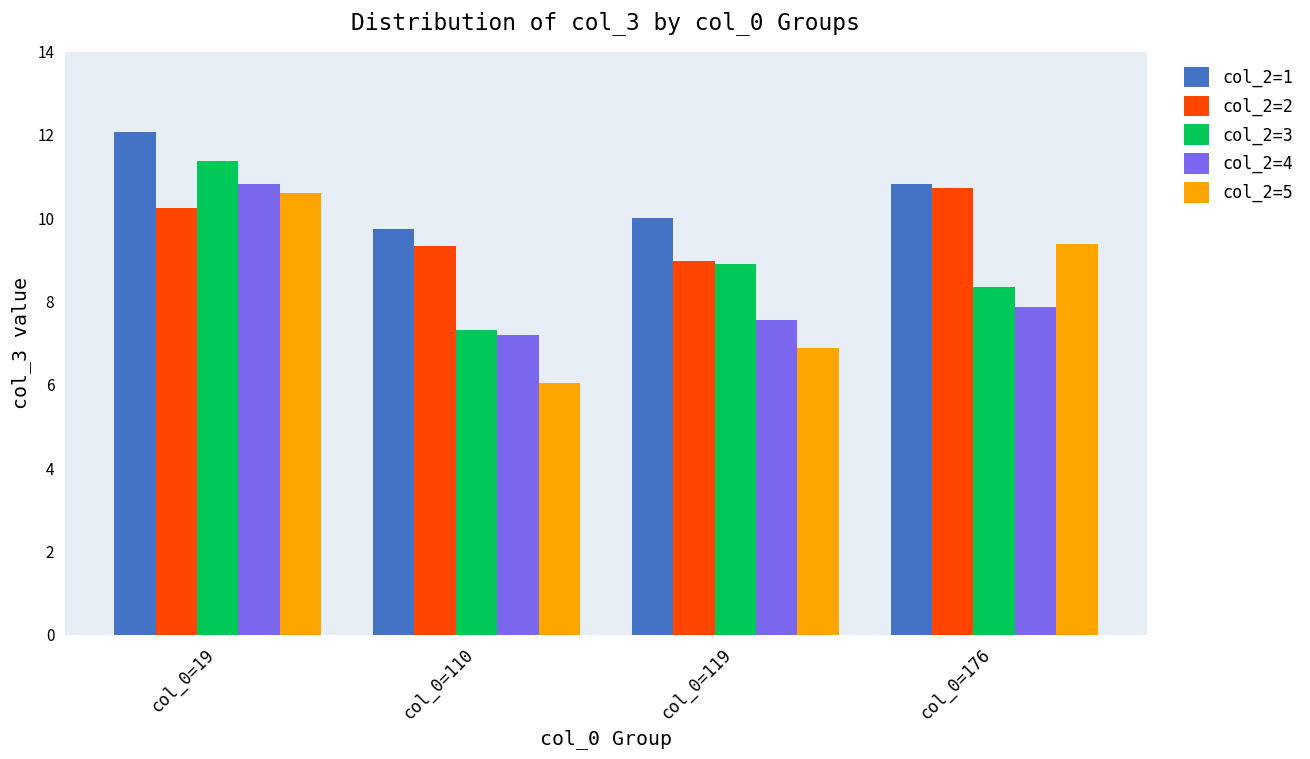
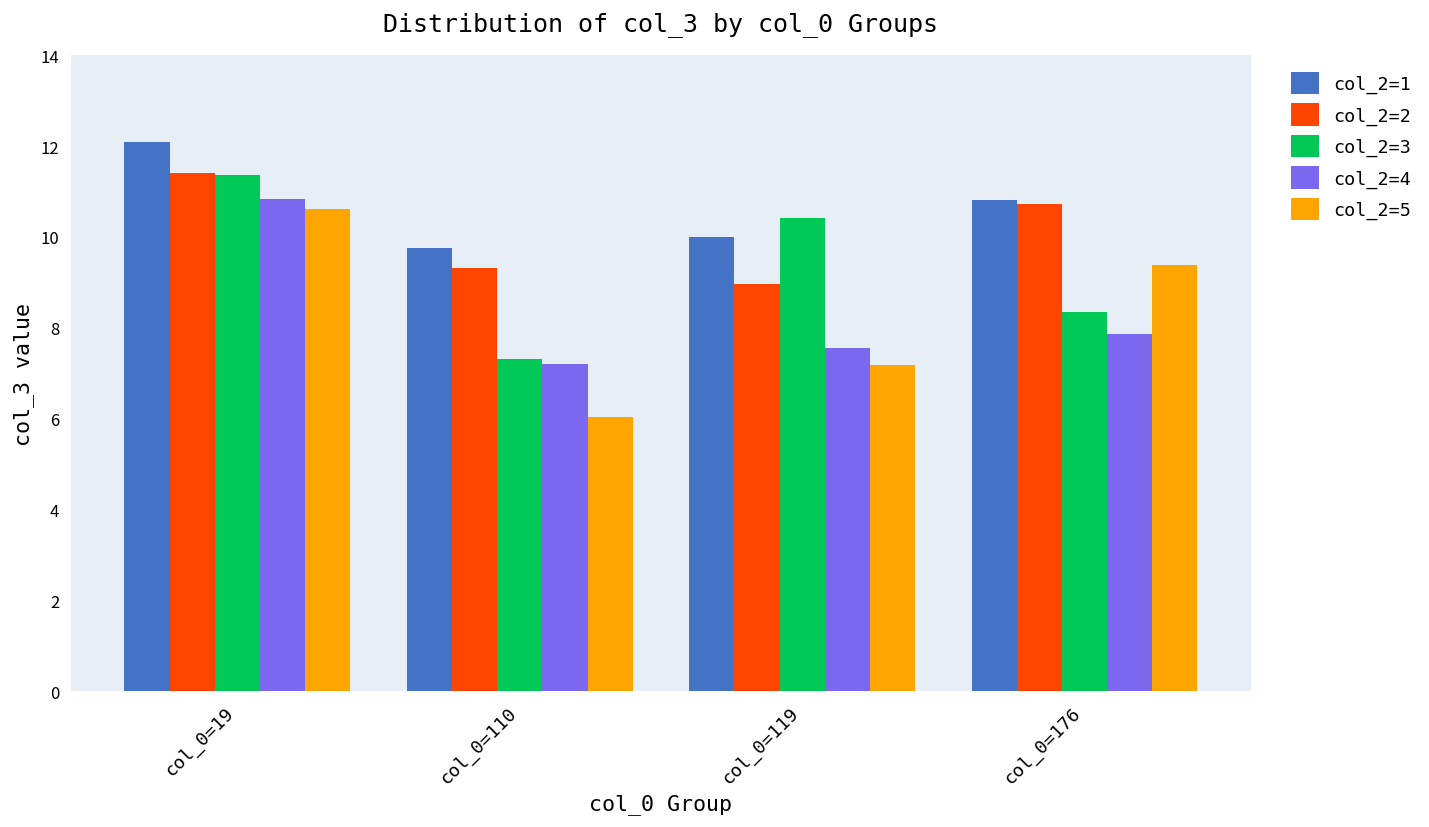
  {
    "col_2=1": {
      "col_0=19": 12.1,
      "col_0=110": 9.7,
      "col_0=119": 10.0,
      "col_0=176": 10.8
    },
    "col_2=2": {
-     "col_0=19": 10.2,
+     "col_0=19": 11.4,
      "col_0=110": 9.3,
      "col_0=119": 9.0,
      "col_0=176": 10.7
    },
    "col_2=3": {
      "col_0=19": 11.4,
      "col_0=110": 7.3,
-     "col_0=119": 8.9,
+     "col_0=119": 10.4,
      "col_0=176": 8.3
    },
    "col_2=4": {
      "col_0=19": 10.8,
      "col_0=110": 7.2,
      "col_0=119": 7.5,
      "col_0=176": 7.9
    },
    "col_2=5": {
      "col_0=19": 10.6,
      "col_0=110": 6.0,
-     "col_0=119": 6.9,
+     "col_0=119": 7.2,
      "col_0=176": 9.4
    }
  }
